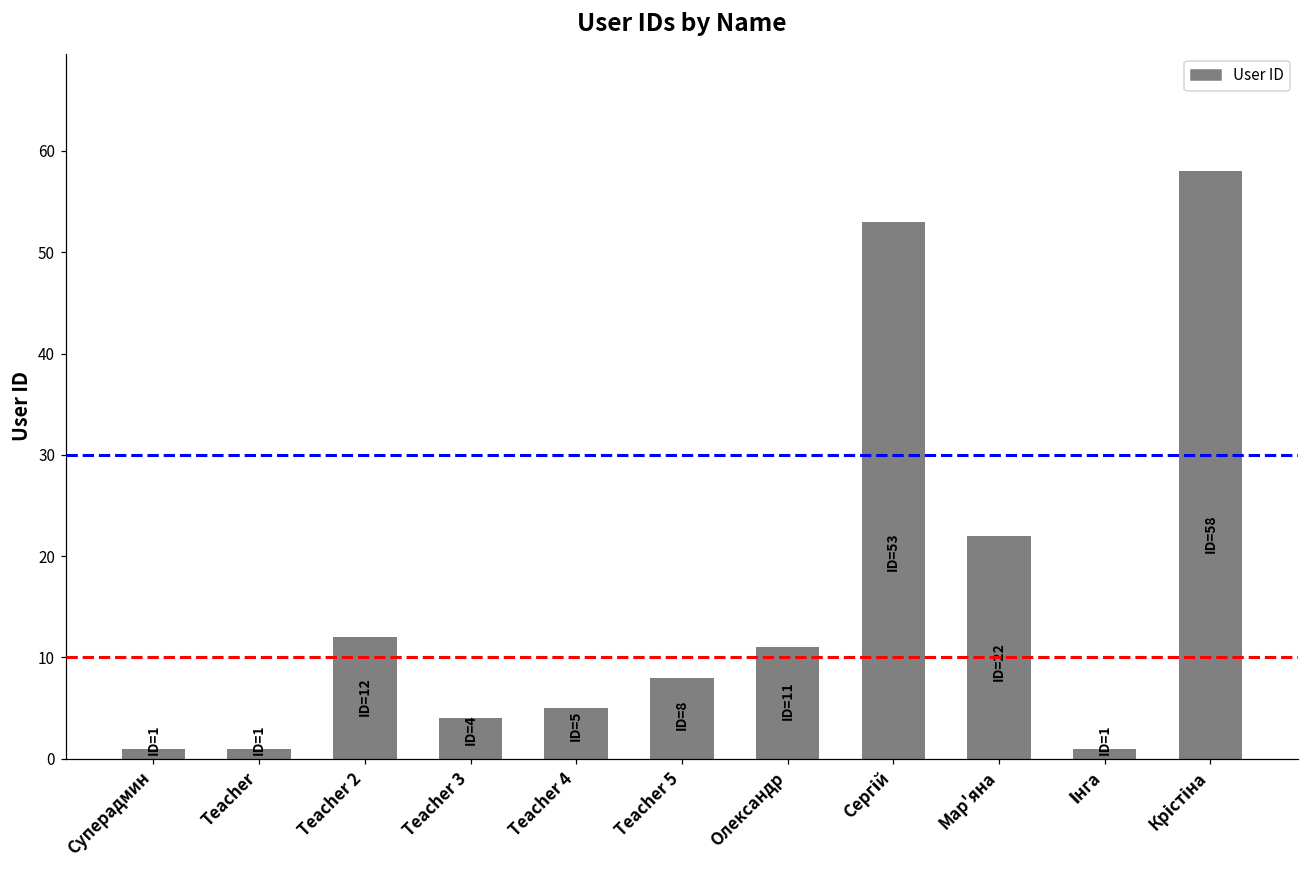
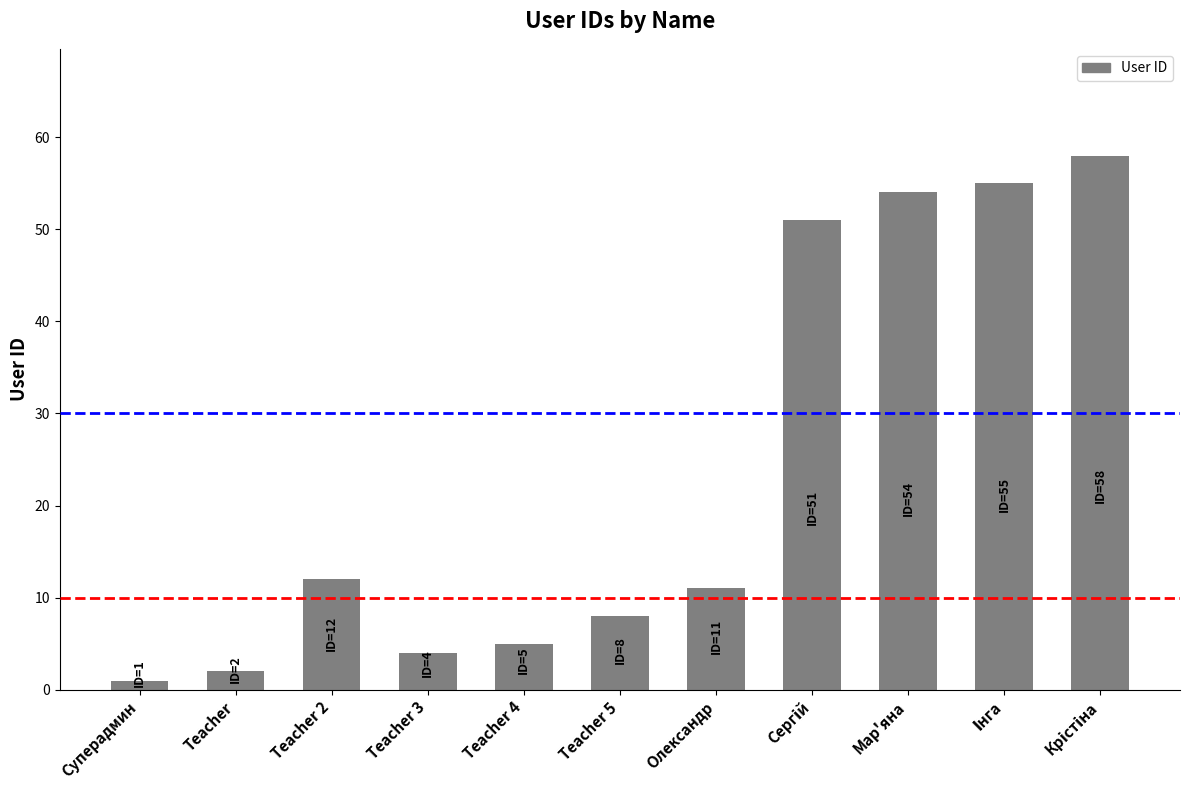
  {
    "Суперадмин": 1,
-   "Teacher": 1,
+   "Teacher": 2,
    "Teacher 2": 12,
    "Teacher 3": 4,
    "Teacher 4": 5,
    "Teacher 5": 8,
    "Олександр": 11,
-   "Сергій": 53,
-   "Мар'яна": 22,
-   "Інга": 1,
+   "Сергій": 51,
+   "Мар'яна": 54,
+   "Інга": 55,
    "Крістіна": 58
  }
